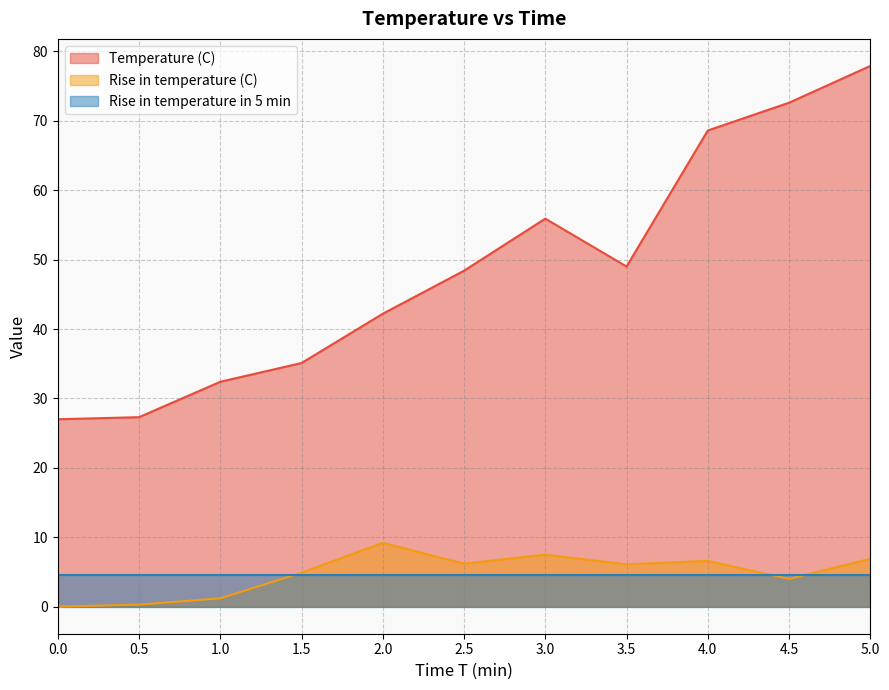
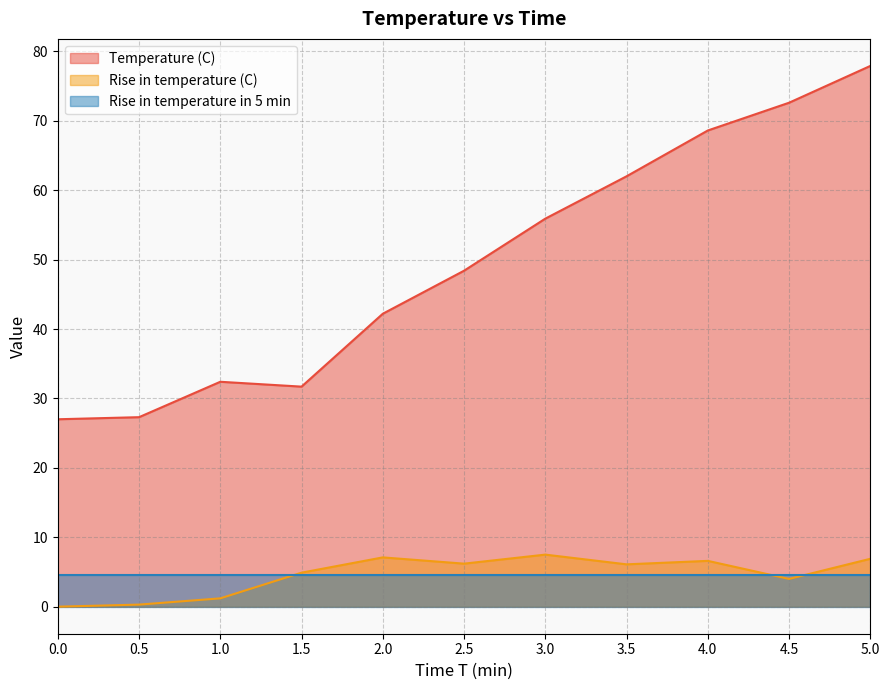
  {
    "Temperature (C)": {
      "0.0": 27,
      "0.5": 27,
      "1.0": 32,
-     "1.5": 35,
+     "1.5": 32,
      "2.0": 42,
      "2.5": 48,
      "3.0": 56,
-     "3.5": 49,
+     "3.5": 62,
      "4.0": 69,
      "4.5": 73,
      "5.0": 78
    },
    "Rise in temperature (C)": {
      "0.0": 0,
      "0.5": 0,
      "1.0": 1,
-     "2.0": 9,
+     "2.0": 7,
      "2.5": 6,
      "3.0": 8,
      "3.5": 6,
      "4.0": 7,
      "4.5": 4,
      "5.0": 7
    },
    "Rise in temperature in 5 min": {
      "0.0": 5,
      "0.5": 5,
      "1.0": 5,
      "2.0": 5,
      "2.5": 5,
      "3.0": 5,
      "3.5": 5,
      "4.0": 5,
      "4.5": 5,
      "5.0": 5
    }
  }
